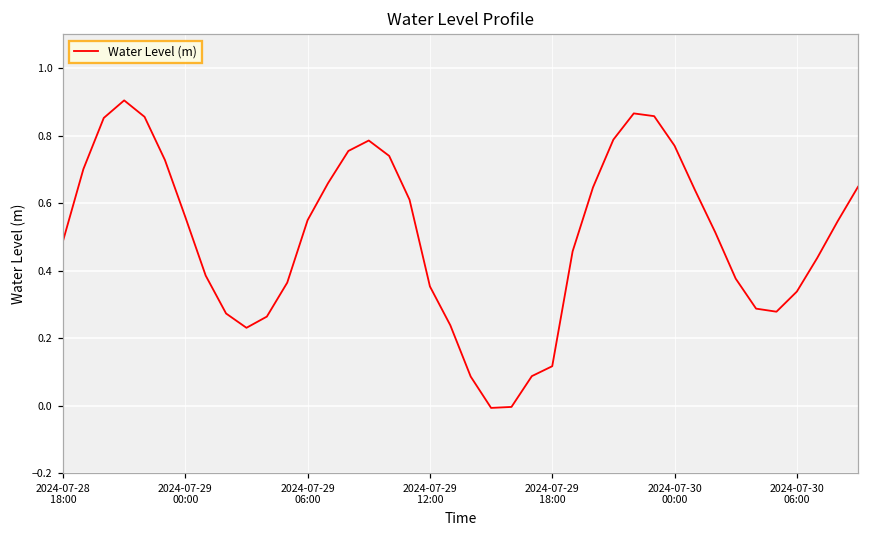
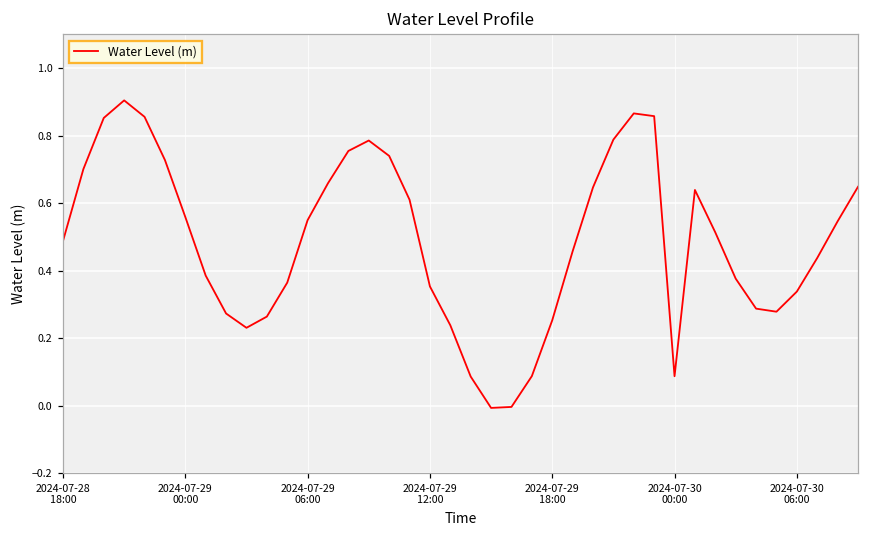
  {
    "2024-07-28 18:00": 0.49,
    "2024-07-29 00:00": 0.56,
    "2024-07-29 06:00": 0.55,
    "2024-07-29 12:00": 0.35,
-   "2024-07-29 18:00": 0.12,
-   "2024-07-30 00:00": 0.77,
+   "2024-07-29 18:00": 0.25,
+   "2024-07-30 00:00": 0.09,
    "2024-07-30 06:00": 0.34
  }
